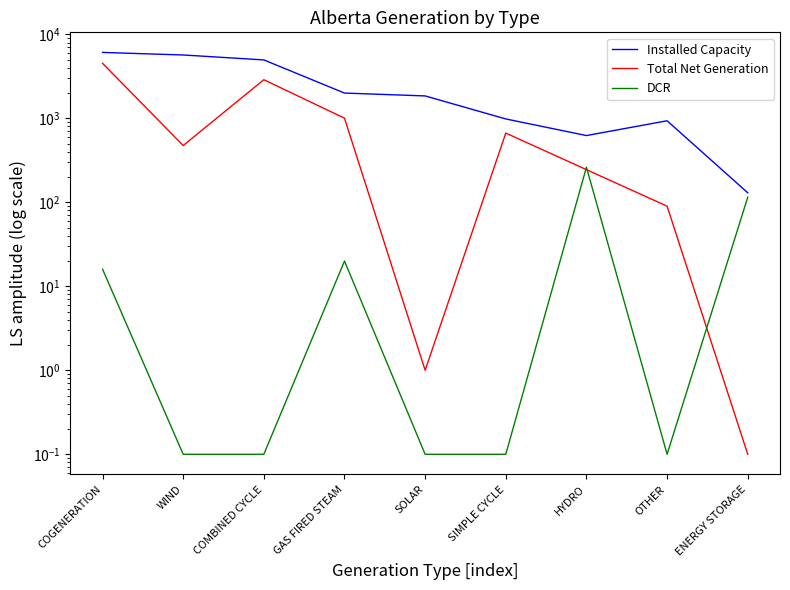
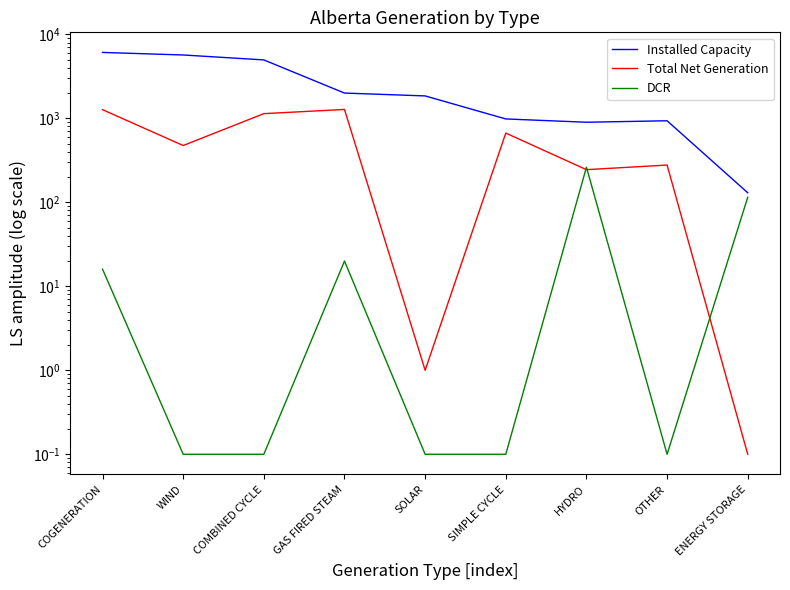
  {
    "Installed Capacity": {
      "COGENERATION": 6000,
      "WIND": 6000,
      "COMBINED CYCLE": 5000,
      "GAS FIRED STEAM": 2000,
      "SOLAR": 1900,
      "SIMPLE CYCLE": 1000,
-     "HYDRO": 600,
+     "HYDRO": 900,
      "OTHER": 900,
      "ENERGY STORAGE": 130
    },
    "Total Net Generation": {
-     "COGENERATION": 5000,
+     "COGENERATION": 1300,
      "WIND": 500,
-     "COMBINED CYCLE": 2900,
-     "GAS FIRED STEAM": 1000,
+     "COMBINED CYCLE": 1100,
+     "GAS FIRED STEAM": 1300,
      "SOLAR": 1,
      "SIMPLE CYCLE": 700,
-     "OTHER": 90,
+     "OTHER": 280,
      "ENERGY STORAGE": 0.10
    },
    "DCR": {
      "COGENERATION": 16,
      "WIND": 0.10,
      "COMBINED CYCLE": 0.10,
      "GAS FIRED STEAM": 20,
      "SOLAR": 0.10,
      "SIMPLE CYCLE": 0.10,
      "OTHER": 0.10,
      "ENERGY STORAGE": 120
    }
  }
